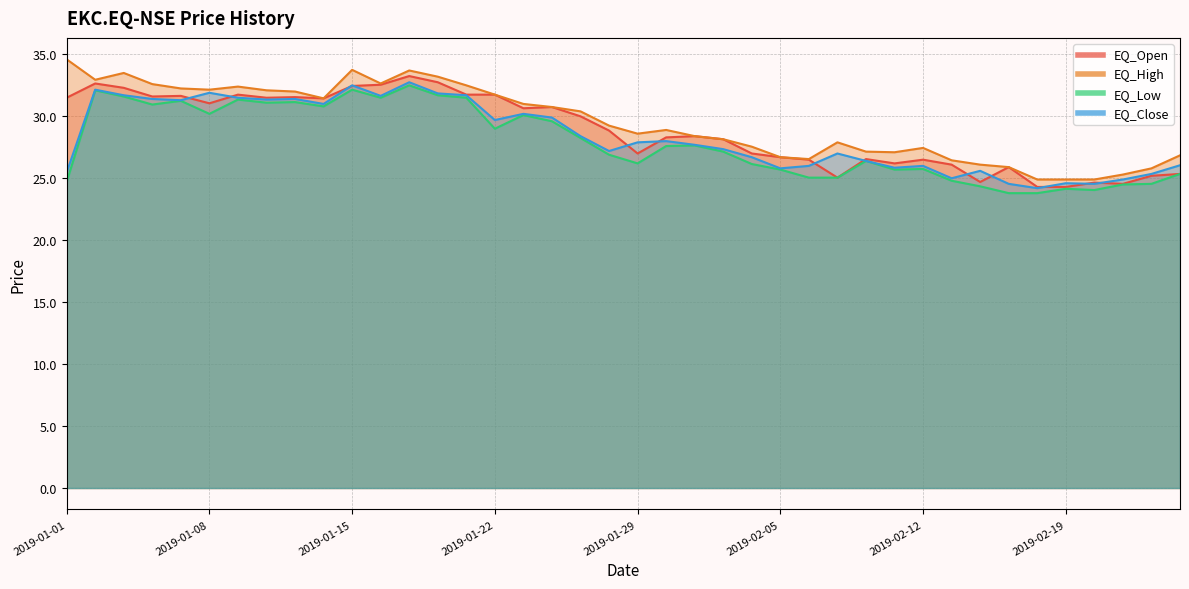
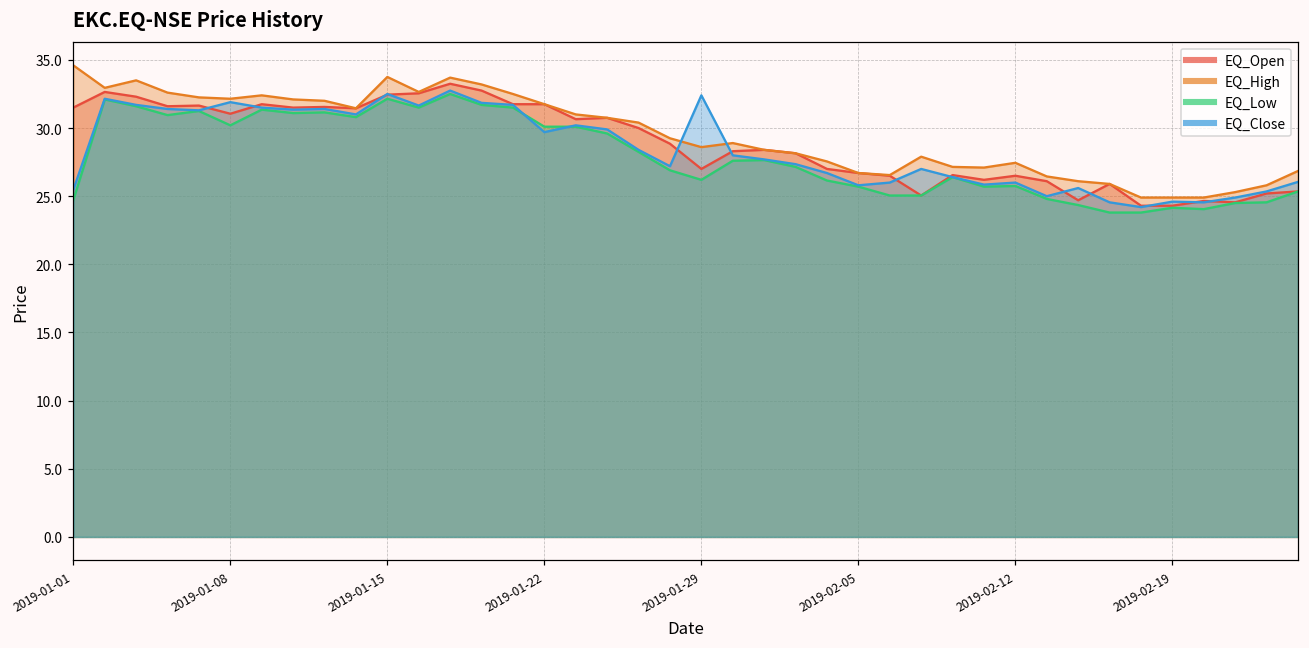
  {
    "EQ_Low": {
      "2019-01-01": 24.7,
      "2019-01-08": 30.2,
      "2019-01-15": 32.2,
-     "2019-01-22": 29.0,
+     "2019-01-22": 30.1,
      "2019-01-29": 26.2,
      "2019-02-12": 25.8
    },
    "EQ_Close": {
      "2019-01-01": 25.5,
      "2019-01-08": 31.9,
      "2019-01-22": 29.7,
-     "2019-01-29": 27.9,
+     "2019-01-29": 32.4,
      "2019-02-12": 26.0,
      "2019-02-19": 24.6
    }
  }
